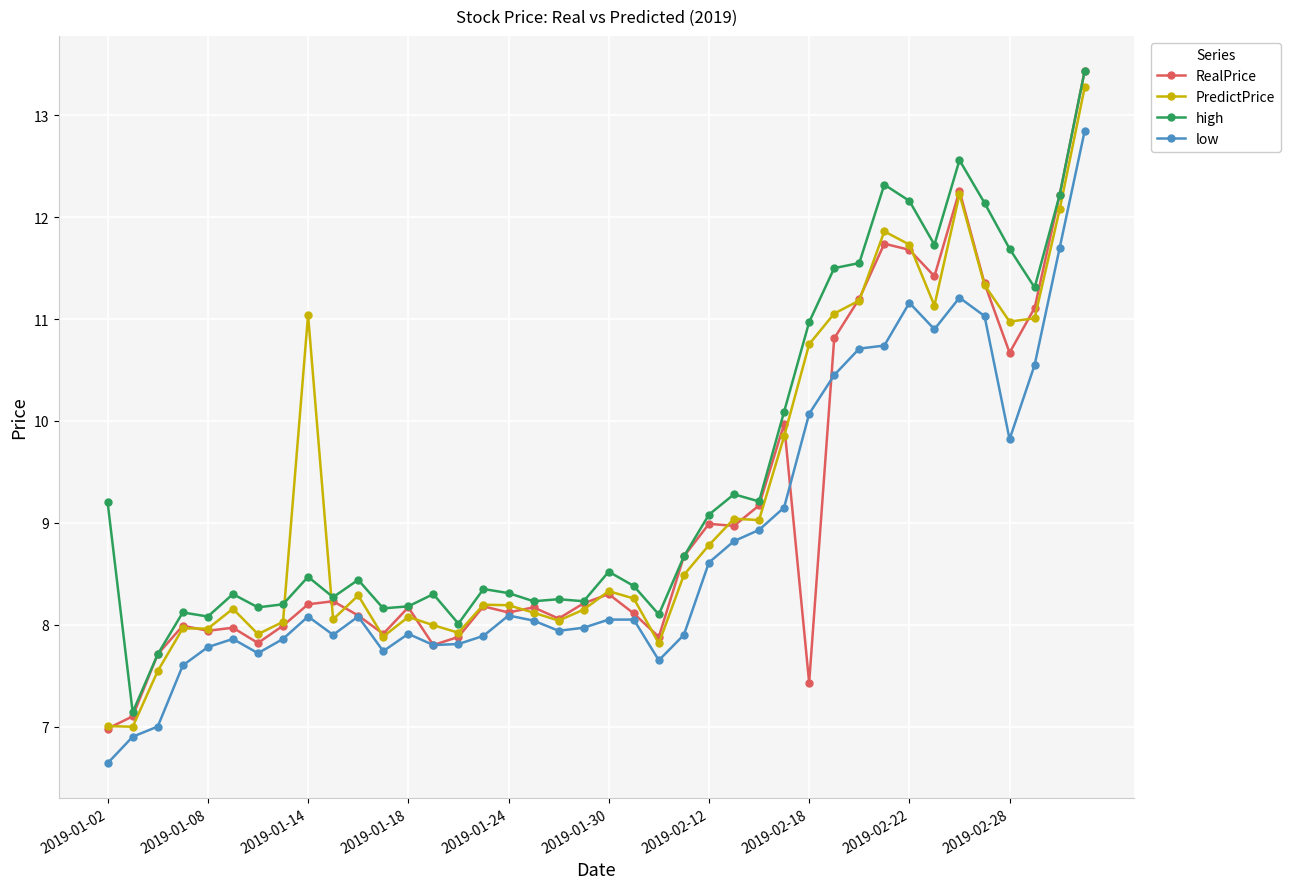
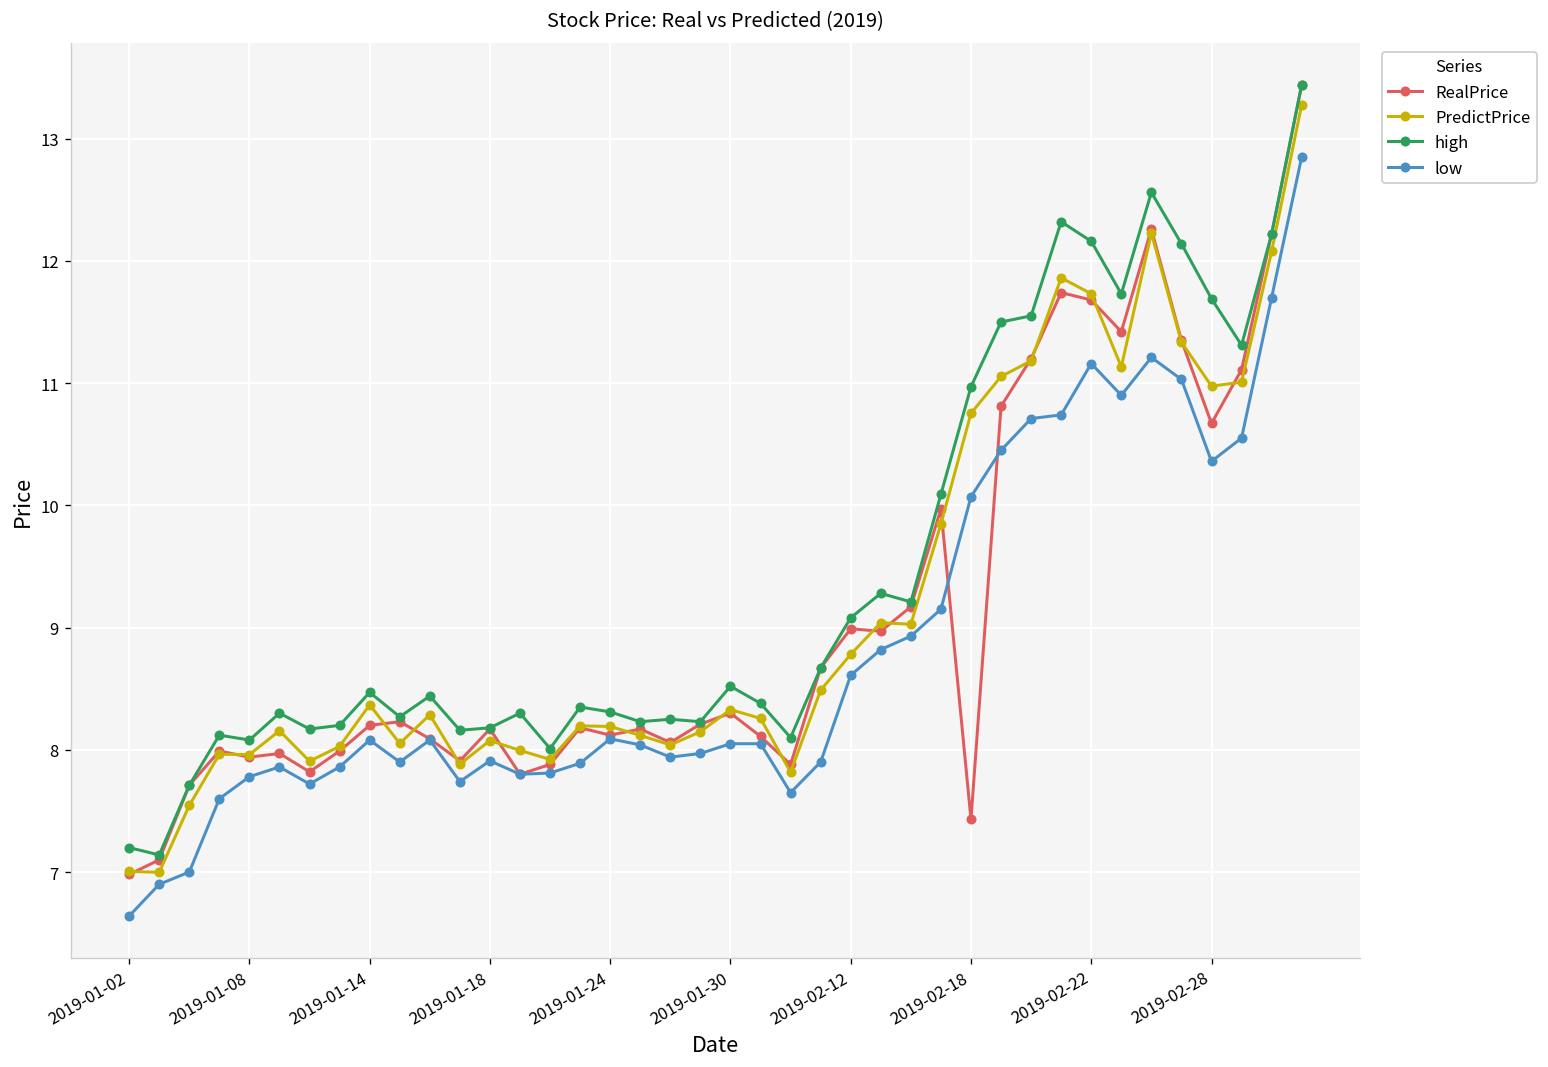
  {
    "RealPrice": {
      "2019-01-02": 6.98,
      "2019-01-14": 8.20,
      "2019-01-24": 8.12,
      "2019-01-30": 8.30,
      "2019-02-12": 8.99,
      "2019-02-18": 7.43,
      "2019-02-22": 11.68,
      "2019-02-28": 10.67
    },
    "PredictPrice": {
      "2019-01-02": 7.01,
-     "2019-01-14": 11.04,
+     "2019-01-14": 8.37,
      "2019-01-18": 8.08,
      "2019-01-24": 8.19,
      "2019-01-30": 8.33,
      "2019-02-12": 8.78,
      "2019-02-18": 10.75,
      "2019-02-22": 11.73,
      "2019-02-28": 10.98
    },
    "high": {
-     "2019-01-02": 9.2,
+     "2019-01-02": 7.2,
      "2019-01-08": 8.1,
      "2019-01-14": 8.47,
      "2019-01-24": 8.3,
      "2019-01-30": 8.5,
      "2019-02-12": 9.1,
      "2019-02-18": 10.97,
      "2019-02-22": 12.16,
      "2019-02-28": 11.7
    },
    "low": {
      "2019-01-02": 6.64,
      "2019-01-08": 7.78,
      "2019-01-14": 8.08,
      "2019-01-18": 7.91,
      "2019-01-24": 8.09,
      "2019-01-30": 8.05,
      "2019-02-12": 8.61,
      "2019-02-18": 10.07,
      "2019-02-22": 11.16,
-     "2019-02-28": 9.82
+     "2019-02-28": 10.36
    }
  }
